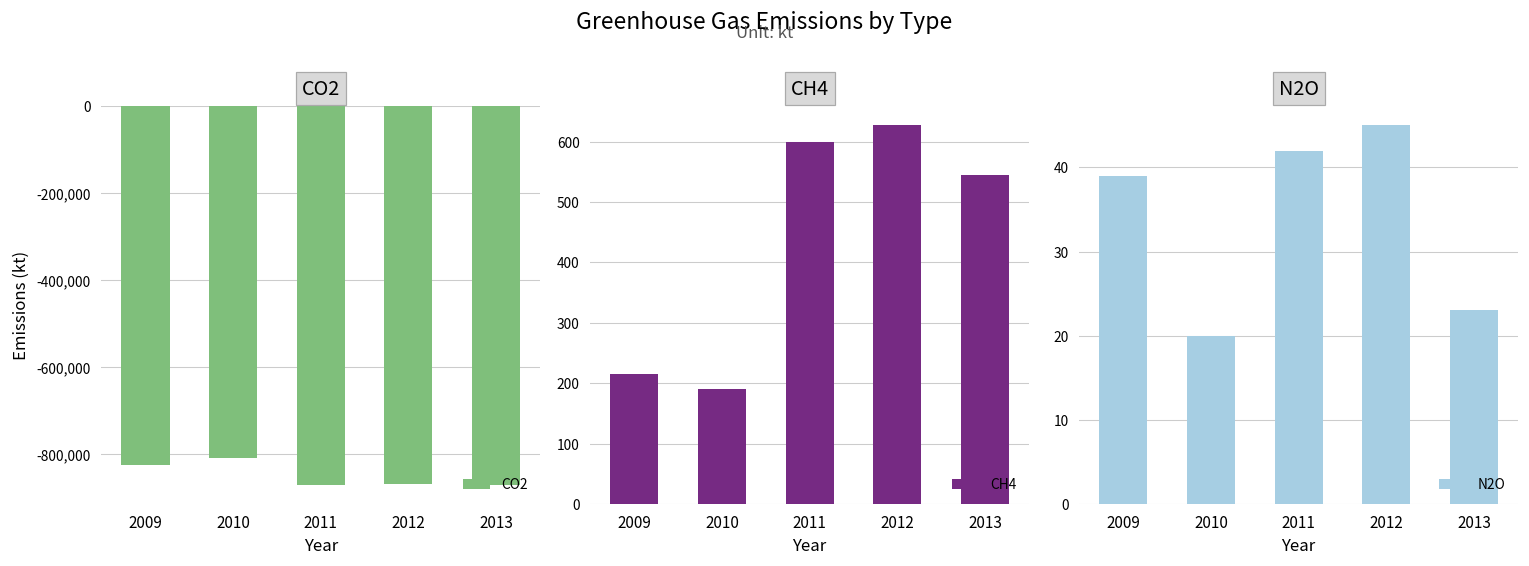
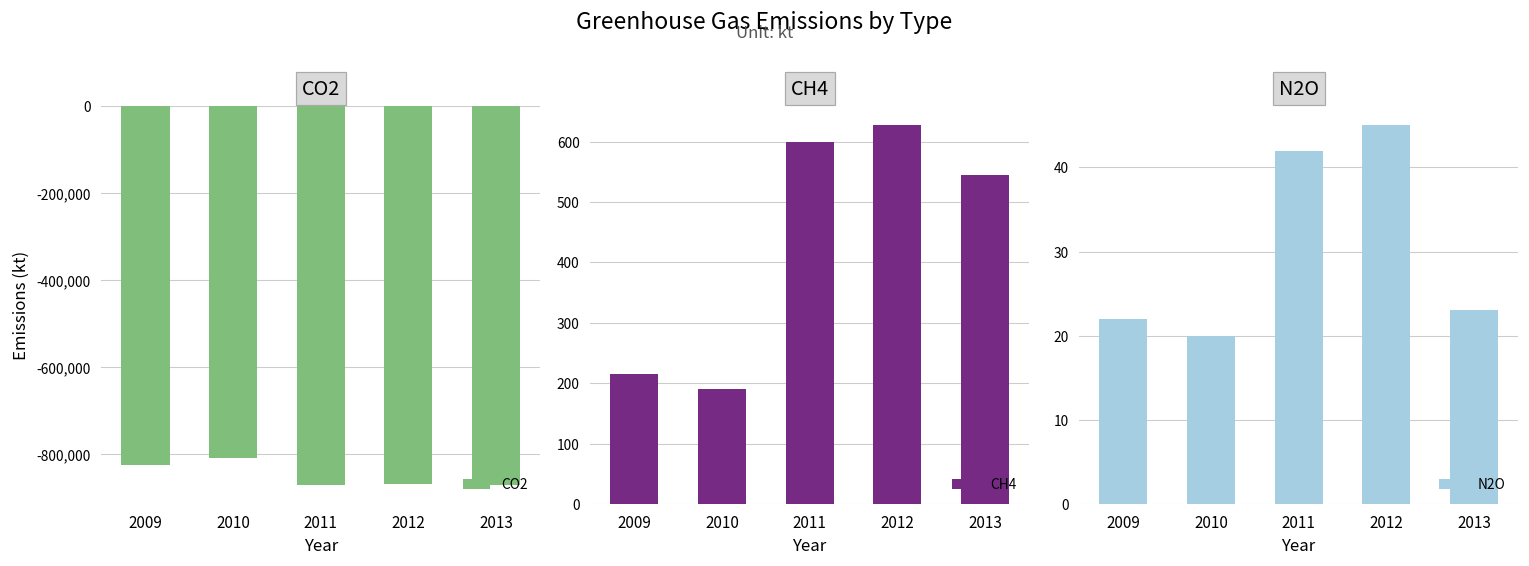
  {
    "CO2": {
      "2009": "-830,000",
      "2010": "-810,000",
      "2011": "-870,000",
      "2012": "-870,000",
      "2013": "-870,000"
    },
    "CH4": {
      "2009": "220",
      "2010": "190",
      "2011": "600",
      "2012": "630",
      "2013": "550"
    },
    "N2O": {
-     "2009": "39",
+     "2009": "22",
      "2010": "20",
      "2011": "42",
      "2012": "45",
      "2013": "23"
    }
  }
